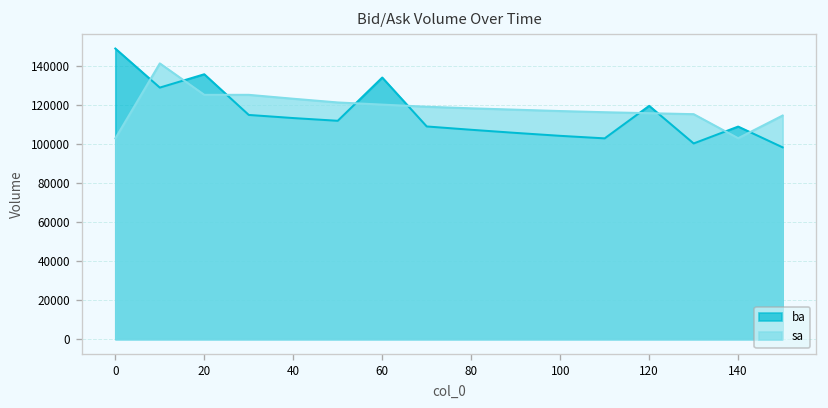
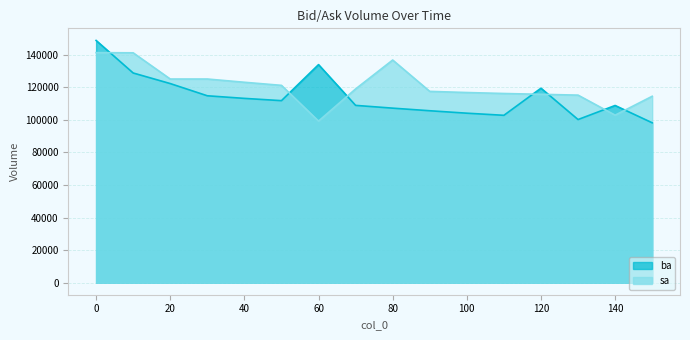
  {
    "ba": {
      "0": 149000,
-     "20": 136000,
+     "20": 122000,
      "40": 113000,
      "60": 134000,
      "80": 107000,
      "100": 104000,
      "120": 119000,
      "140": 109000
    },
    "sa": {
-     "0": 103000,
+     "0": 141000,
      "20": 125000,
      "40": 123000,
-     "60": 120000,
-     "80": 118000,
+     "60": 99000,
+     "80": 137000,
      "100": 117000,
      "120": 116000,
      "140": 103000
    }
  }
